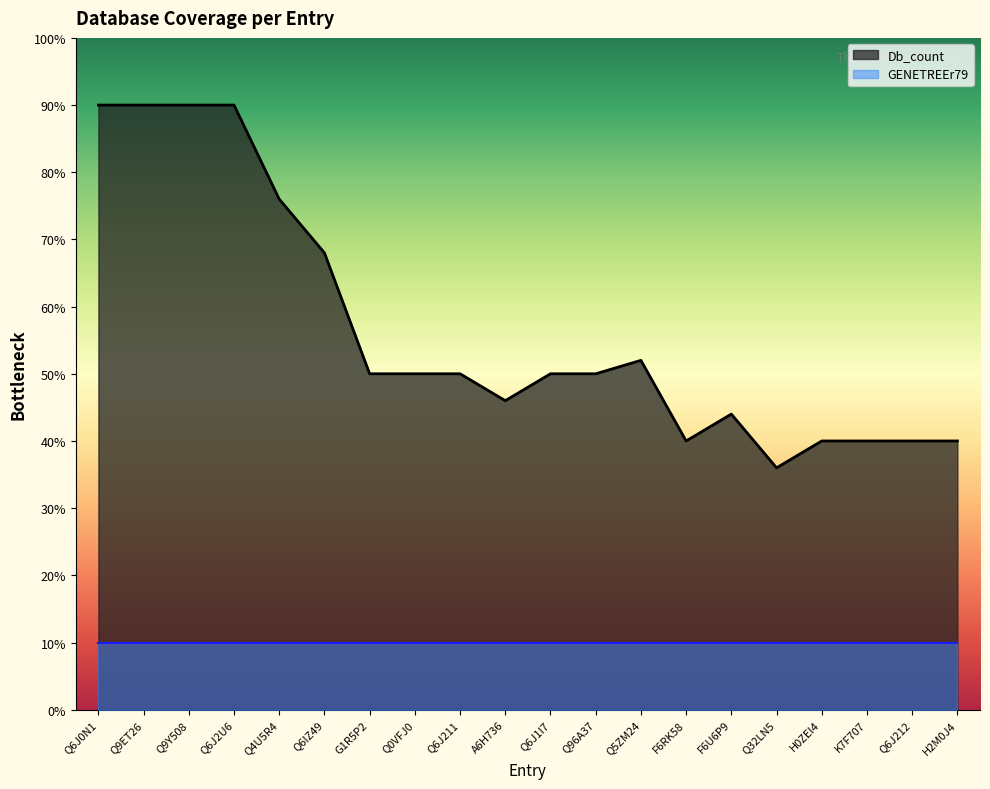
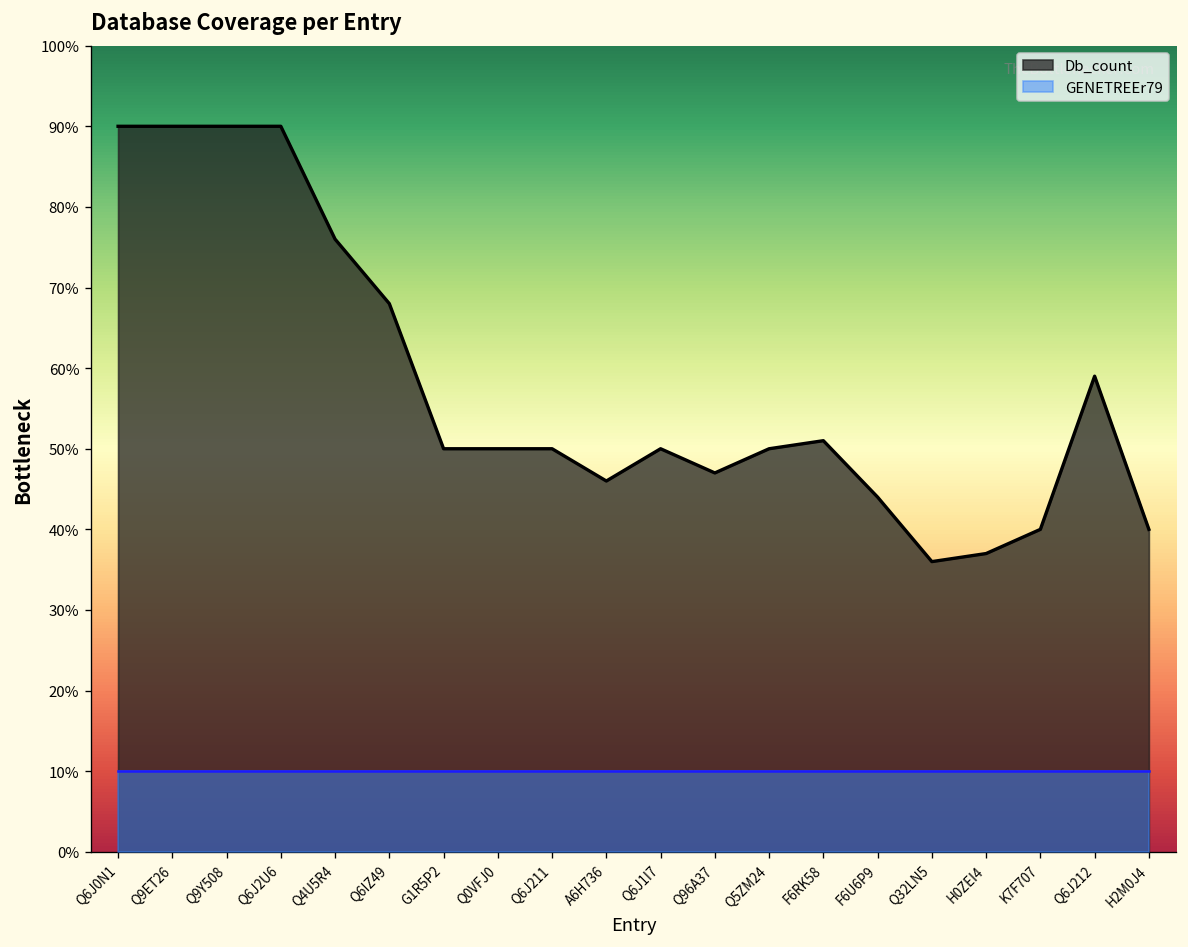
  {
    "Db_count": {
      "Q6J0N1": "90%",
      "Q9ET26": "90%",
      "Q9Y508": "90%",
      "Q6J2U6": "90%",
      "Q4U5R4": "76%",
      "Q6IZ49": "68%",
      "G1R5P2": "50%",
      "Q0VFJ0": "50%",
      "Q6J211": "50%",
      "A6H736": "46%",
      "Q6J1I7": "50%",
-     "Q96A37": "50%",
-     "Q5ZM24": "52%",
-     "F6RK58": "40%",
+     "Q96A37": "47%",
+     "Q5ZM24": "50%",
+     "F6RK58": "51%",
      "F6U6P9": "44%",
      "Q32LN5": "36%",
-     "H0ZEI4": "40%",
+     "H0ZEI4": "37%",
      "K7F707": "40%",
-     "Q6J212": "40%",
+     "Q6J212": "59%",
      "H2M0J4": "40%"
    },
    "GENETREEr79": {
      "Q6J0N1": "10%",
      "Q9ET26": "10%",
      "Q9Y508": "10%",
      "Q6J2U6": "10%",
      "Q4U5R4": "10%",
      "Q6IZ49": "10%",
      "G1R5P2": "10%",
      "Q0VFJ0": "10%",
      "Q6J211": "10%",
      "A6H736": "10%",
      "Q6J1I7": "10%",
      "Q96A37": "10%",
      "Q5ZM24": "10%",
      "F6RK58": "10%",
      "F6U6P9": "10%",
      "Q32LN5": "10%",
      "H0ZEI4": "10%",
      "K7F707": "10%",
      "Q6J212": "10%",
      "H2M0J4": "10%"
    }
  }
